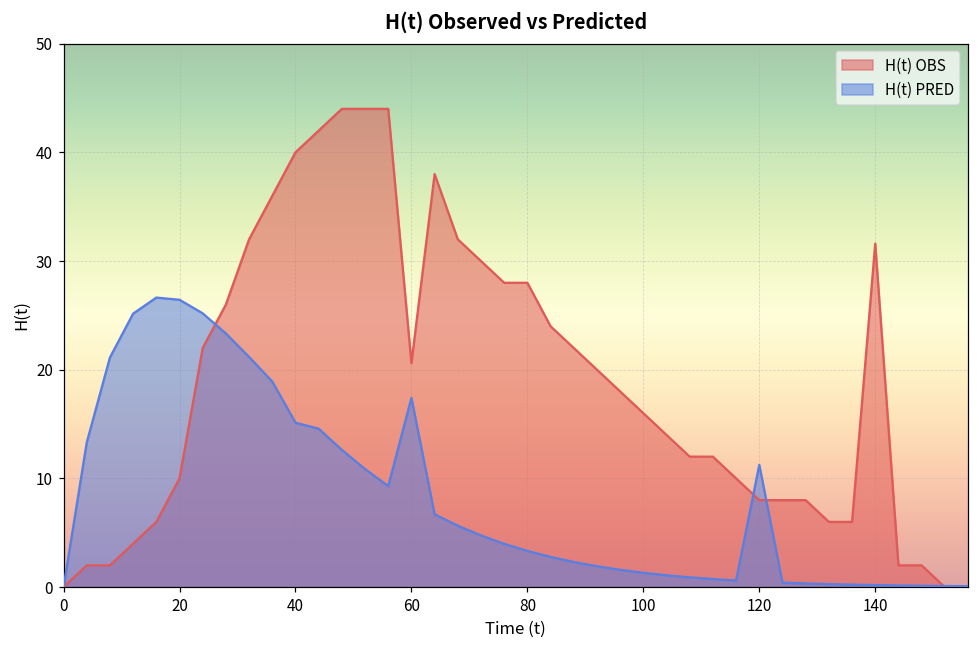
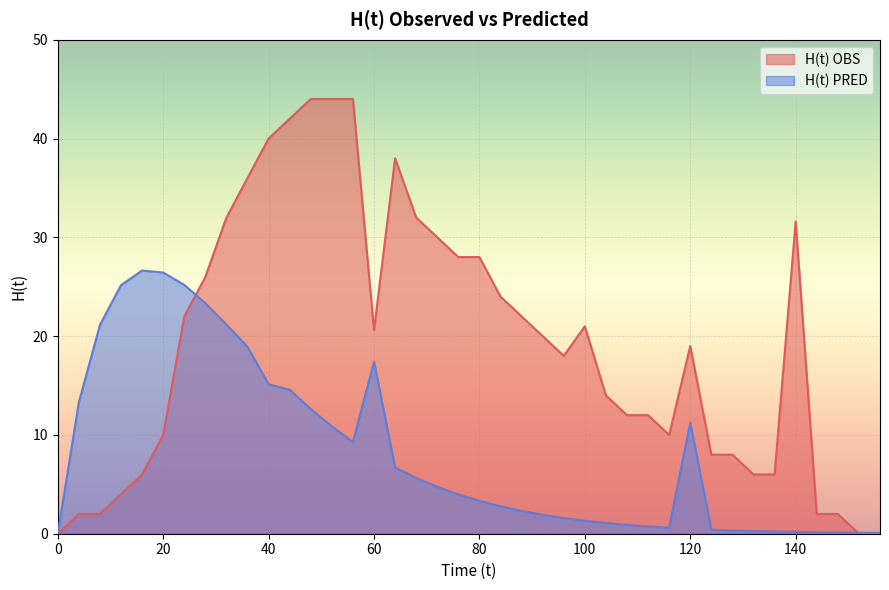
  {
    "H(t) OBS": {
      "20": 10,
      "40": 40,
      "60": 21,
      "80": 28,
-     "100": 16,
-     "120": 8,
+     "100": 21,
+     "120": 19,
      "140": 32
    },
    "H(t) PRED": {
      "20": 26,
      "40": 15,
      "60": 17,
      "80": 3,
      "100": 1,
      "120": 11,
      "140": 0
    }
  }
